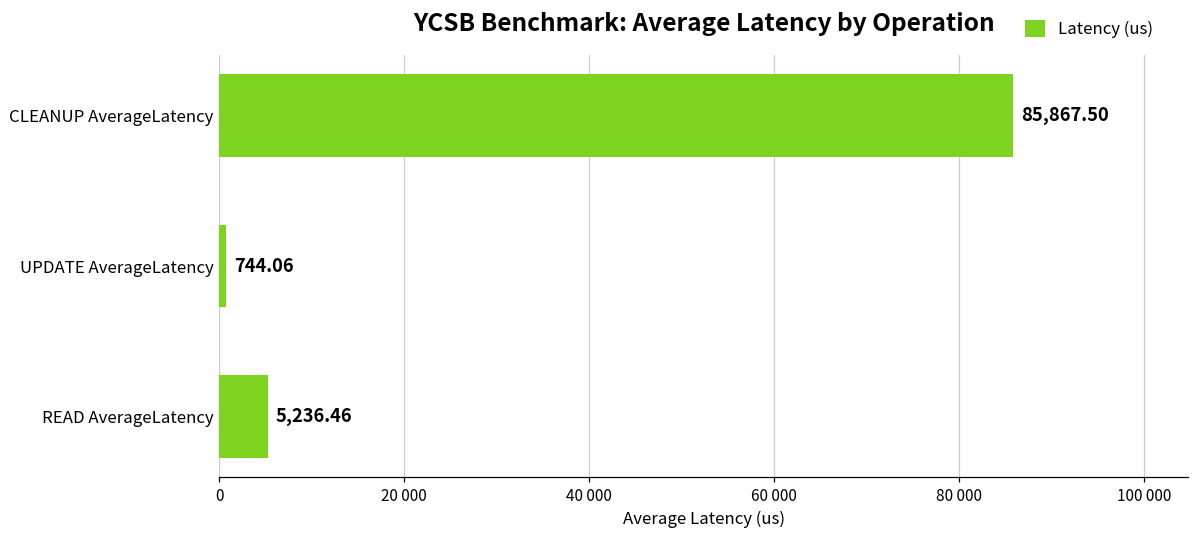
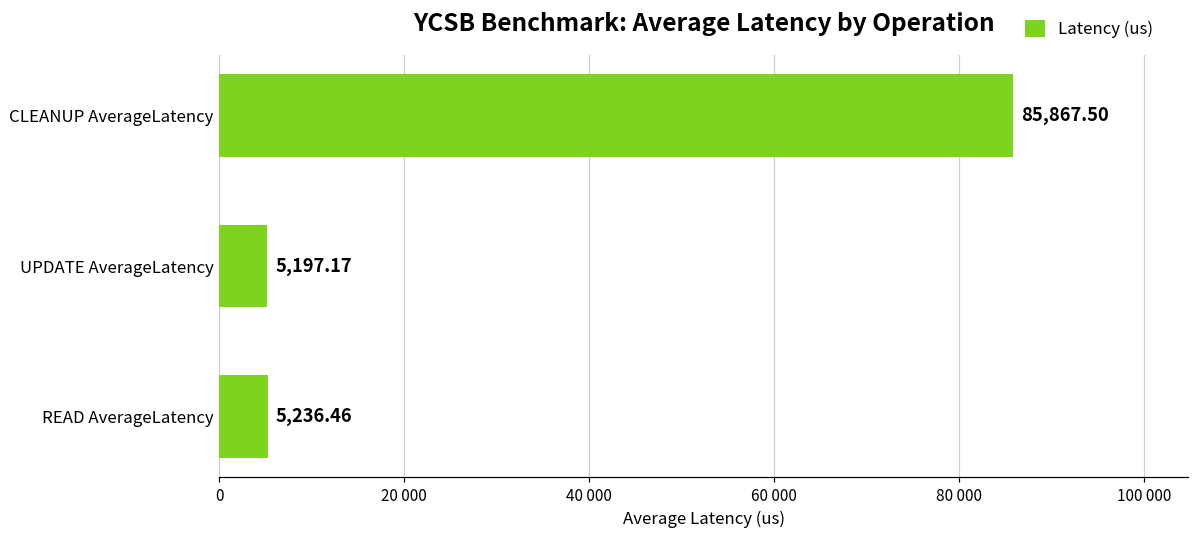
  {
    "CLEANUP AverageLatency": "85,867.50",
-   "UPDATE AverageLatency": "744.06",
+   "UPDATE AverageLatency": "5,197.17",
    "READ AverageLatency": "5,236.46"
  }
